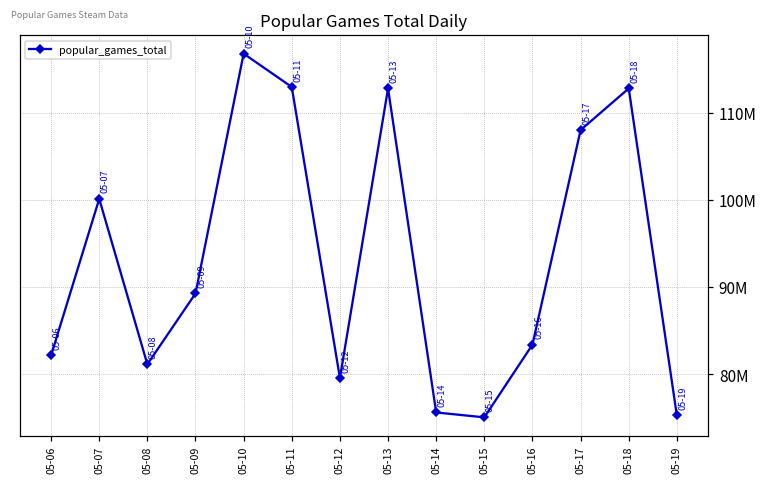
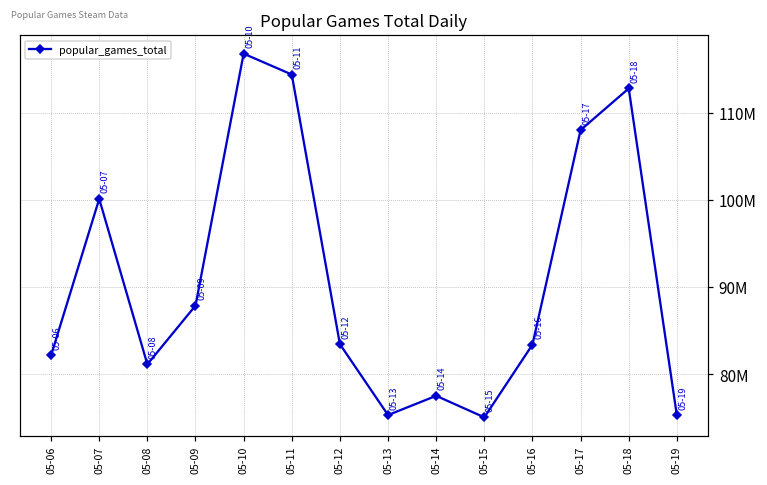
  {
-   "05-09": 89000000,
-   "05-11": 113000000,
-   "05-12": 80000000,
-   "05-13": 113000000,
-   "05-14": 76000000
+   "05-09": 88000000,
+   "05-11": 114000000,
+   "05-12": 83000000,
+   "05-13": 75000000,
+   "05-14": 78000000
  }
